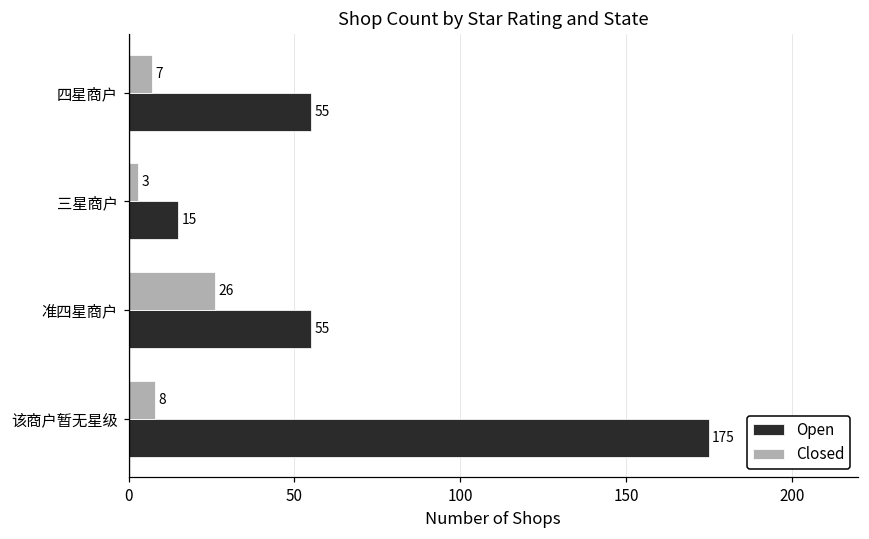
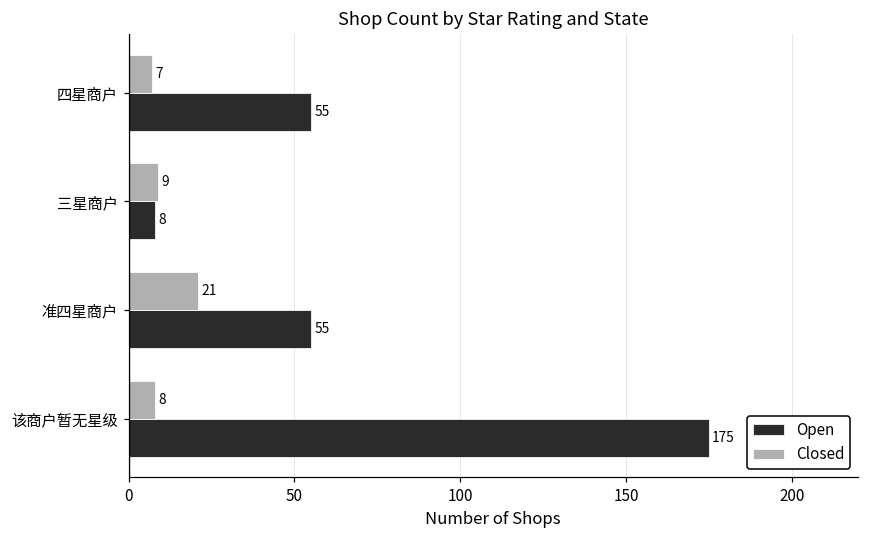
  {
    "Open": {
      "四星商户": 55,
-     "三星商户": 15,
+     "三星商户": 8,
      "准四星商户": 55,
      "该商户暂无星级": 175
    },
    "Closed": {
      "四星商户": 7,
-     "三星商户": 3,
-     "准四星商户": 26,
+     "三星商户": 9,
+     "准四星商户": 21,
      "该商户暂无星级": 8
    }
  }
